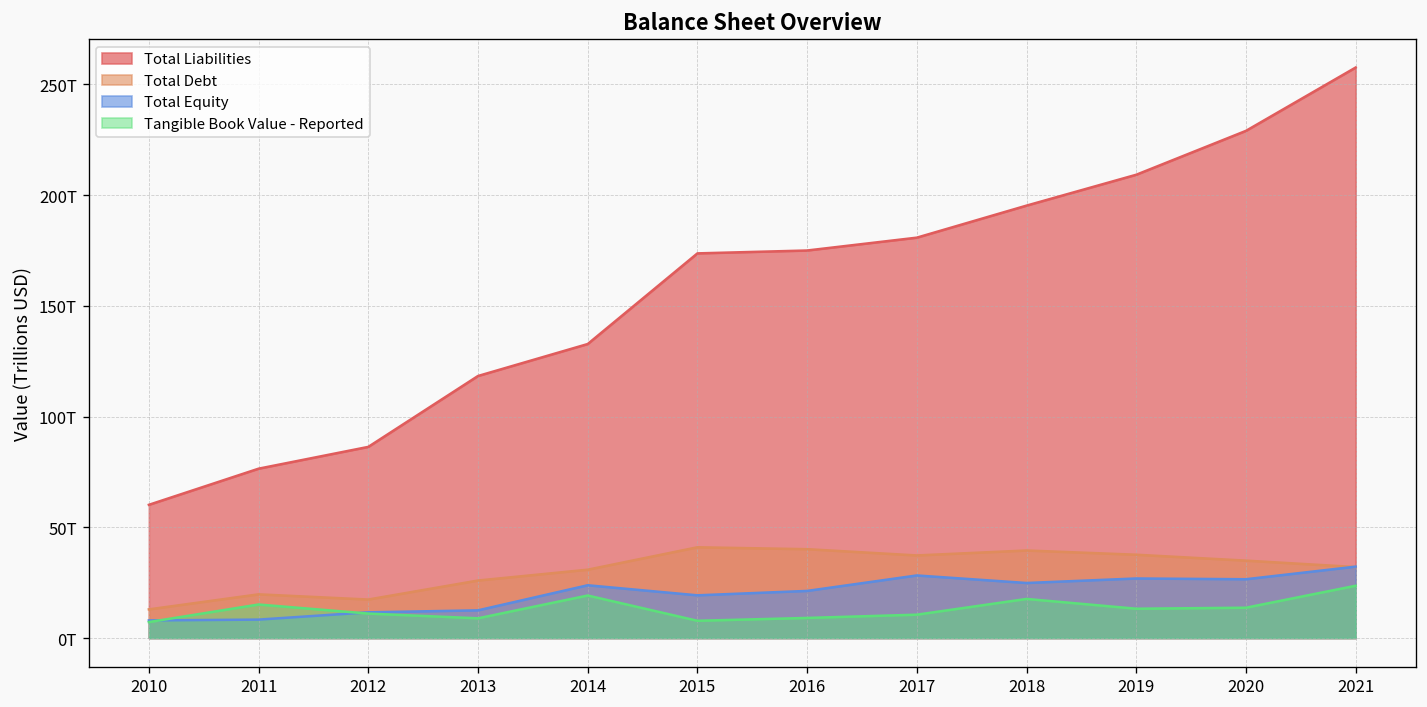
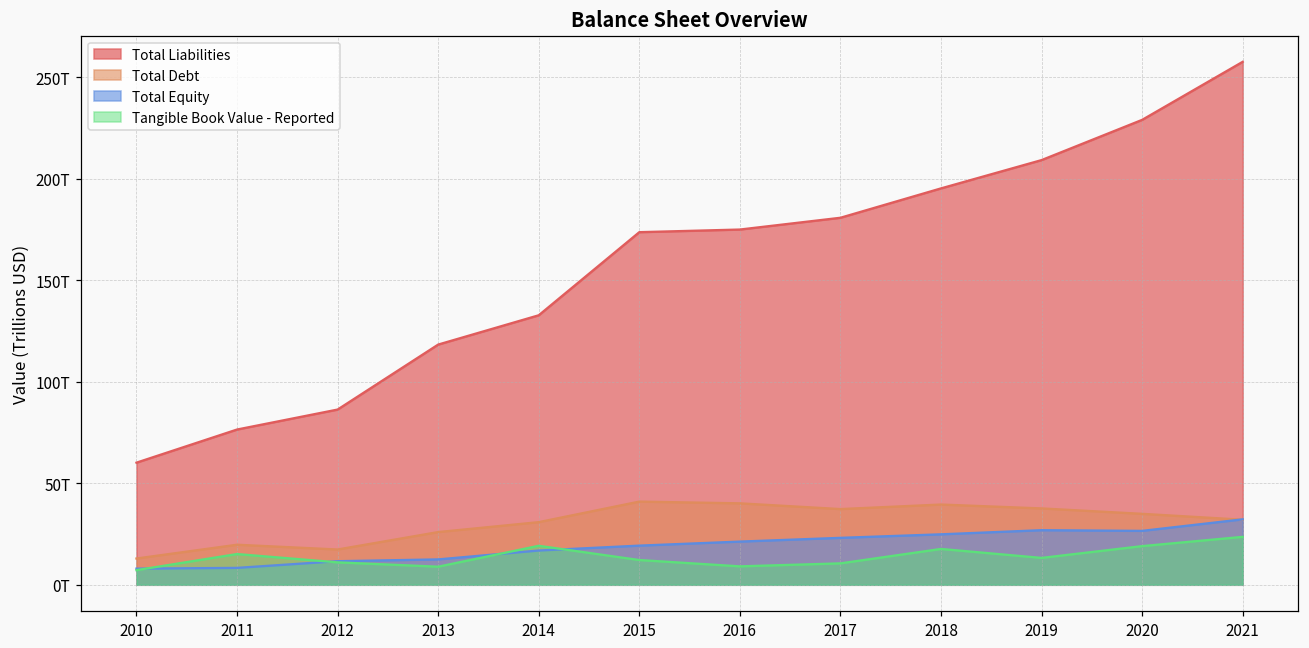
  {
    "Total Equity": {
      "2011": "8T",
      "2013": "12T",
-     "2014": "24T",
+     "2014": "17T",
      "2015": "19T",
      "2016": "21T",
-     "2017": "28T",
+     "2017": "23T",
      "2018": "25T",
      "2019": "27T",
      "2020": "27T"
    },
    "Tangible Book Value - Reported": {
      "2011": "15T",
      "2013": "9T",
      "2014": "19T",
-     "2015": "8T",
+     "2015": "12T",
      "2016": "9T",
      "2017": "11T",
      "2018": "18T",
      "2019": "13T",
-     "2020": "14T",
+     "2020": "19T",
      "2021": "24T"
    }
  }
